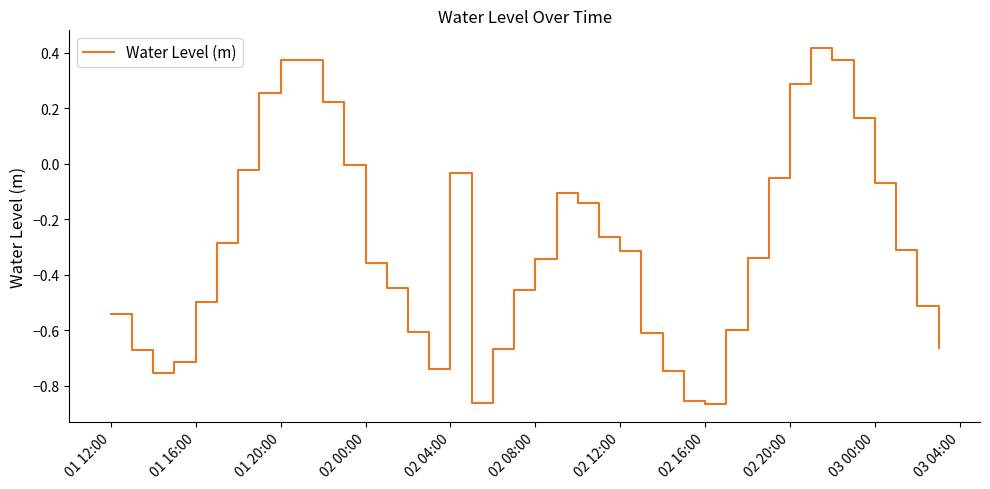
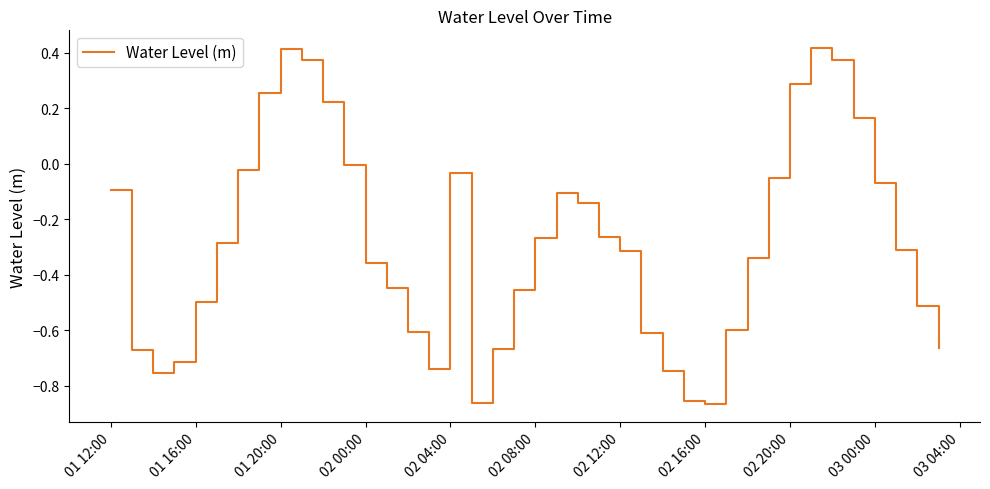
  {
-   "01 12:00": -0.54,
+   "01 12:00": -0.09,
    "01 16:00": -0.50,
-   "01 20:00": 0.37,
+   "01 20:00": 0.41,
    "02 00:00": -0.36,
    "02 04:00": -0.03,
-   "02 08:00": -0.34,
+   "02 08:00": -0.27,
    "02 12:00": -0.32,
    "02 16:00": -0.86,
    "02 20:00": 0.29,
    "03 00:00": -0.07
  }
